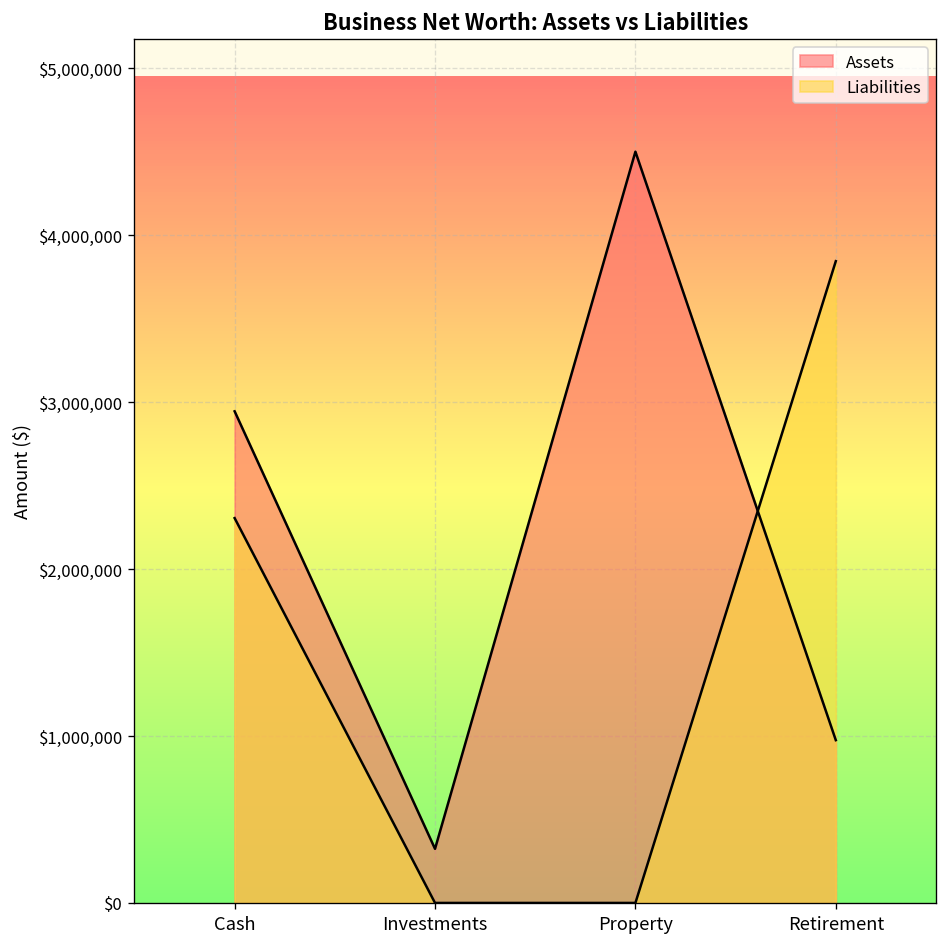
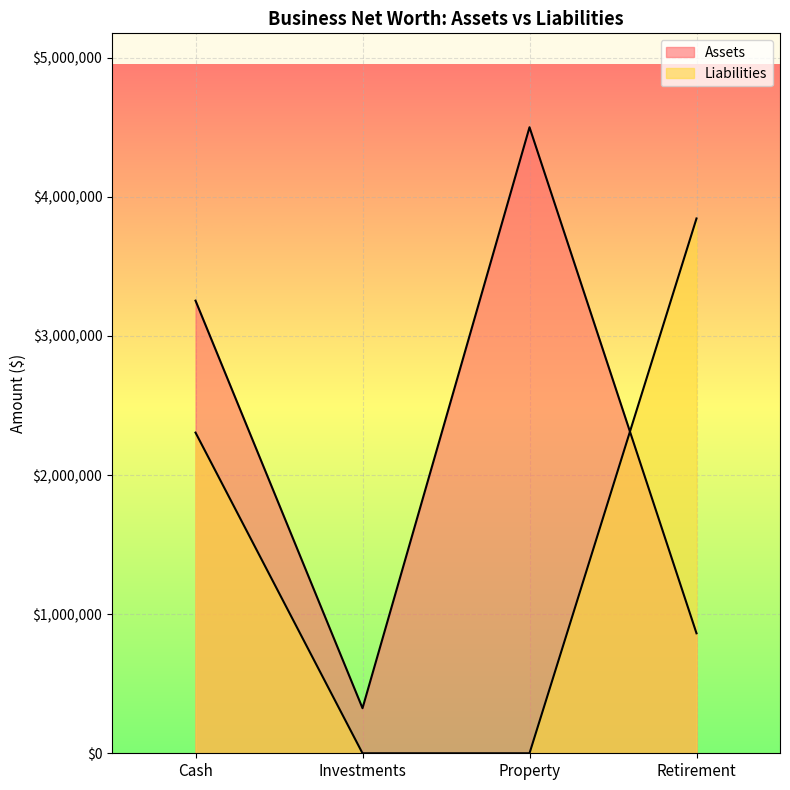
  {
    "Assets": {
-     "Cash": "$2,940,000",
+     "Cash": "$3,250,000",
      "Investments": "$320,000",
      "Property": "$4,500,000",
-     "Retirement": "$980,000"
+     "Retirement": "$860,000"
    },
    "Liabilities": {
      "Cash": "$2,310,000",
      "Investments": "$0",
      "Property": "$0",
      "Retirement": "$3,840,000"
    }
  }
